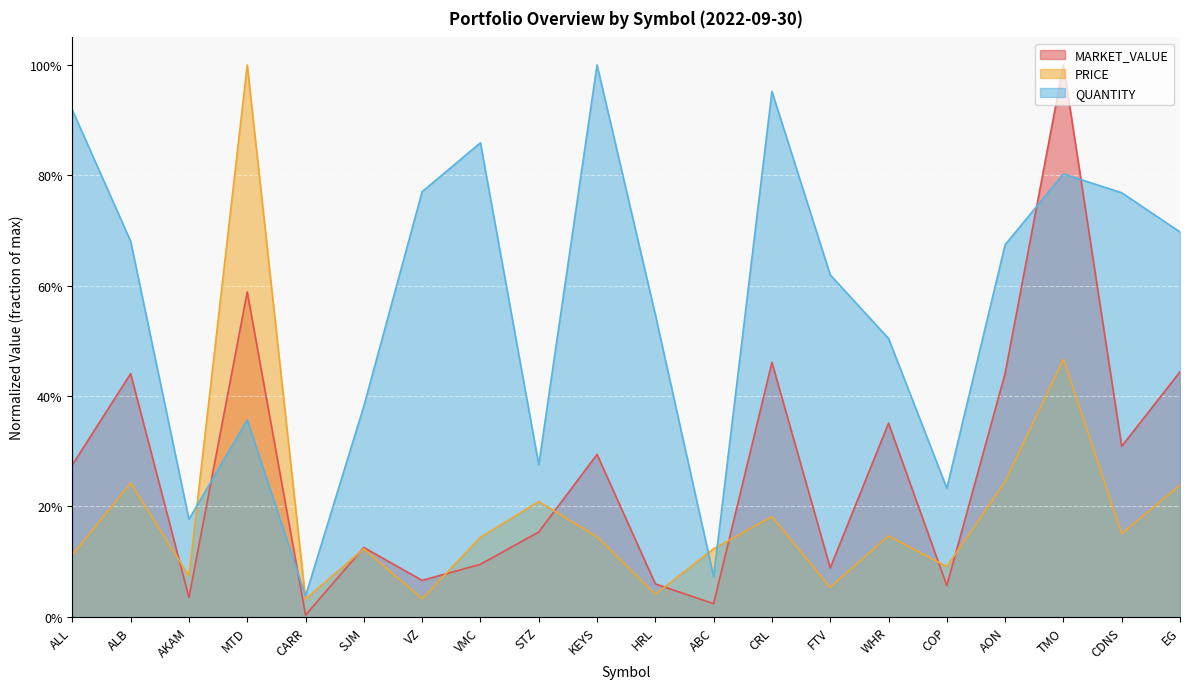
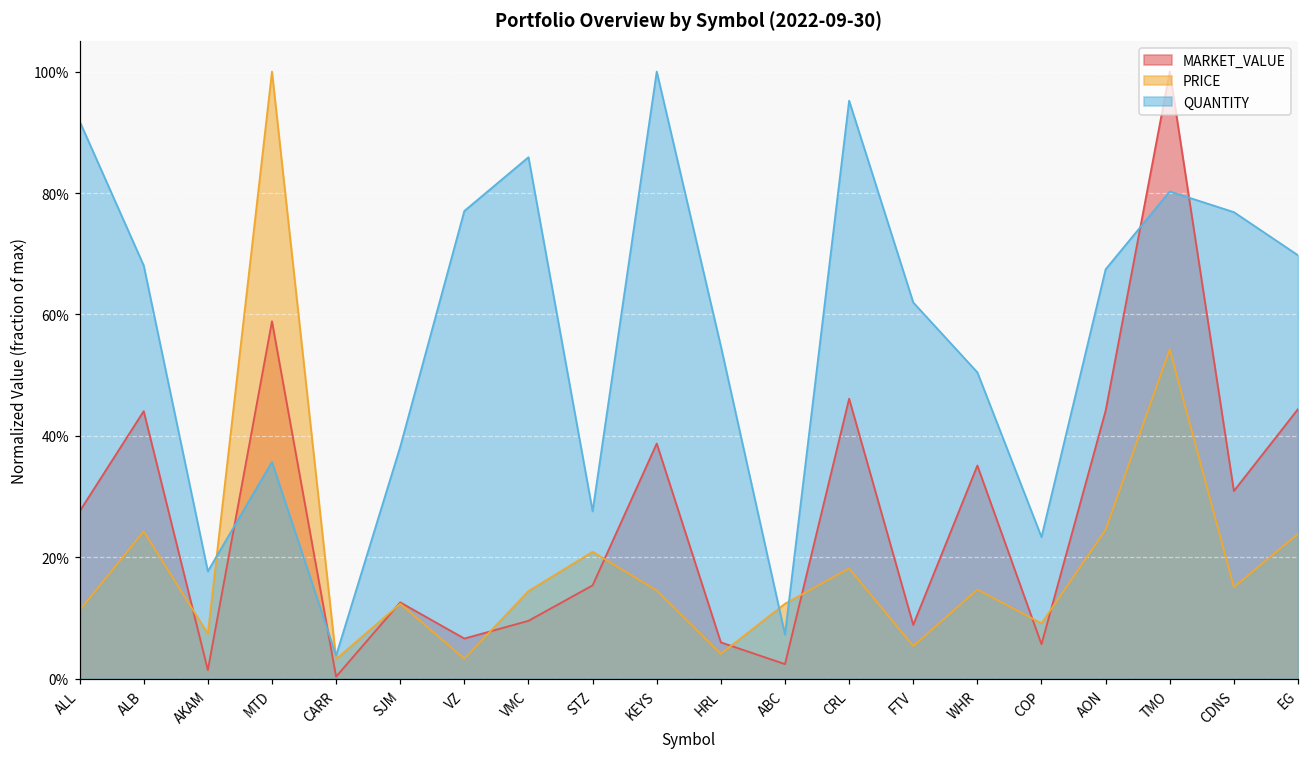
  {
    "MARKET_VALUE": {
      "ALL": "28%",
      "ALB": "44%",
-     "AKAM": "3%",
+     "AKAM": "1%",
      "MTD": "59%",
      "CARR": "0%",
      "VZ": "7%",
      "VMC": "10%",
      "STZ": "15%",
-     "KEYS": "29%",
+     "KEYS": "39%",
      "HRL": "6%",
      "ABC": "2%",
      "CRL": "46%",
      "FTV": "9%",
      "WHR": "35%",
      "COP": "6%",
      "AON": "44%",
      "CDNS": "31%",
      "EG": "44%"
    },
    "PRICE": {
      "ALL": "11%",
      "ALB": "24%",
      "AKAM": "7%",
      "MTD": "100%",
      "CARR": "3%",
      "VZ": "3%",
      "VMC": "14%",
      "STZ": "21%",
      "KEYS": "15%",
      "HRL": "4%",
      "ABC": "12%",
      "CRL": "18%",
      "FTV": "5%",
      "WHR": "15%",
      "COP": "9%",
      "AON": "25%",
-     "TMO": "47%",
+     "TMO": "54%",
      "CDNS": "15%",
      "EG": "24%"
    },
    "QUANTITY": {
      "ALL": "92%",
      "ALB": "68%",
      "AKAM": "18%",
      "MTD": "36%",
      "CARR": "4%",
      "SJM": "38%",
      "VZ": "77%",
      "VMC": "86%",
      "STZ": "28%",
      "KEYS": "100%",
      "HRL": "55%",
      "ABC": "7%",
      "CRL": "95%",
      "FTV": "62%",
      "WHR": "50%",
      "COP": "23%",
      "AON": "67%",
      "TMO": "80%",
      "CDNS": "77%",
      "EG": "70%"
    }
  }
